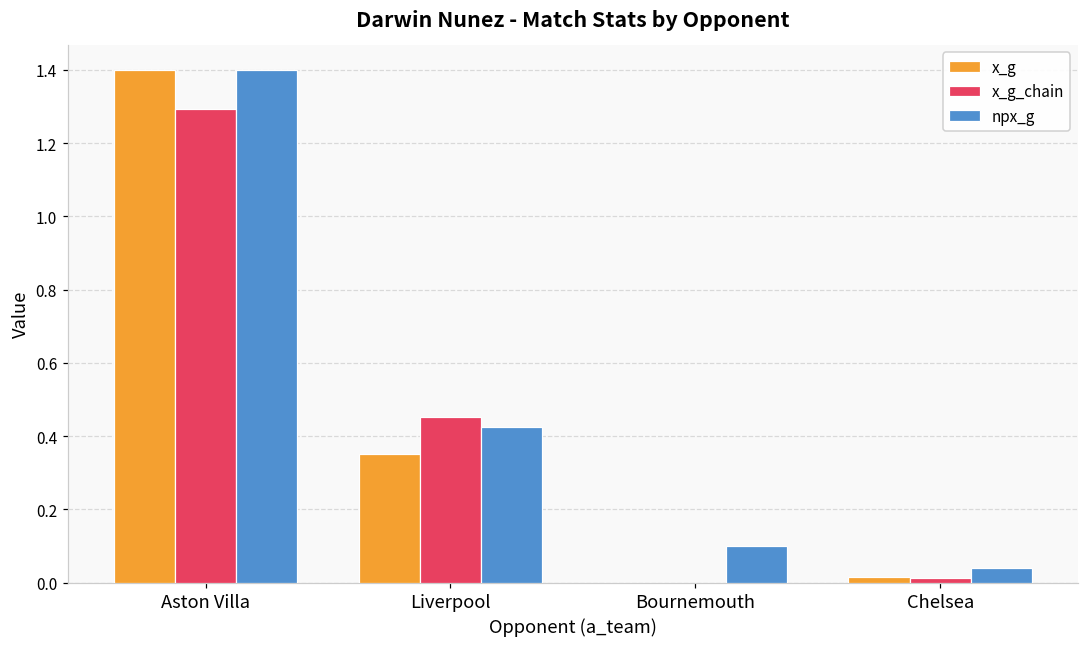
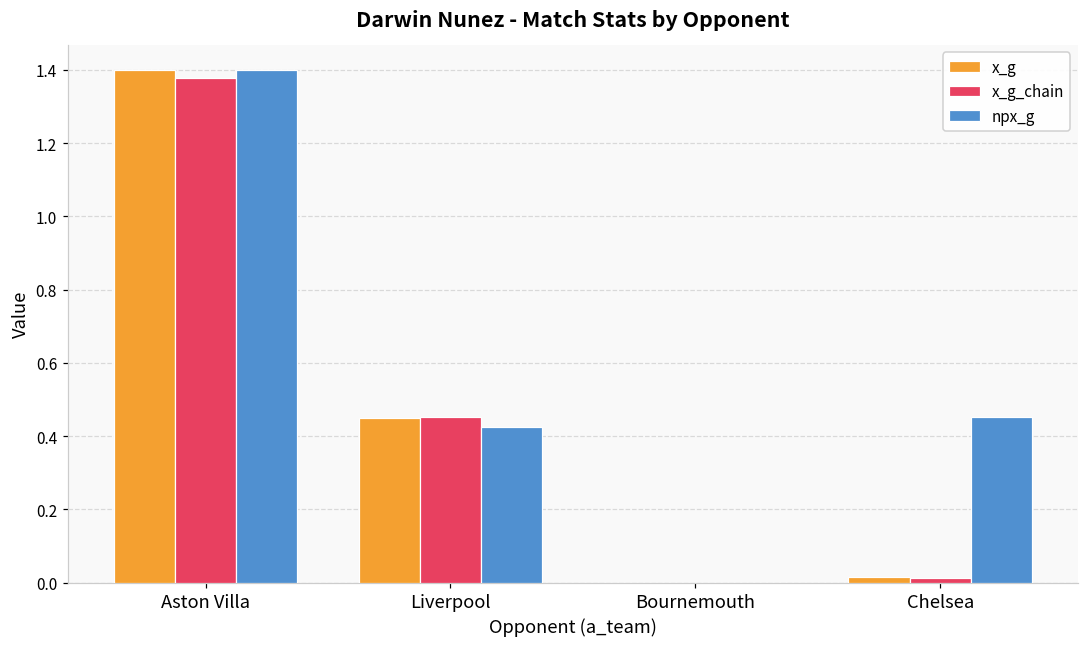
  {
    "x_g": {
      "Aston Villa": 1.40,
-     "Liverpool": 0.35,
+     "Liverpool": 0.45,
      "Bournemouth": 0.00,
      "Chelsea": 0.01
    },
    "x_g_chain": {
-     "Aston Villa": 1.29,
+     "Aston Villa": 1.38,
      "Liverpool": 0.45,
      "Bournemouth": 0.00,
      "Chelsea": 0.01
    },
    "npx_g": {
      "Aston Villa": 1.40,
      "Liverpool": 0.42,
-     "Bournemouth": 0.1,
-     "Chelsea": 0.04
+     "Bournemouth": 0.0,
+     "Chelsea": 0.45
    }
  }
